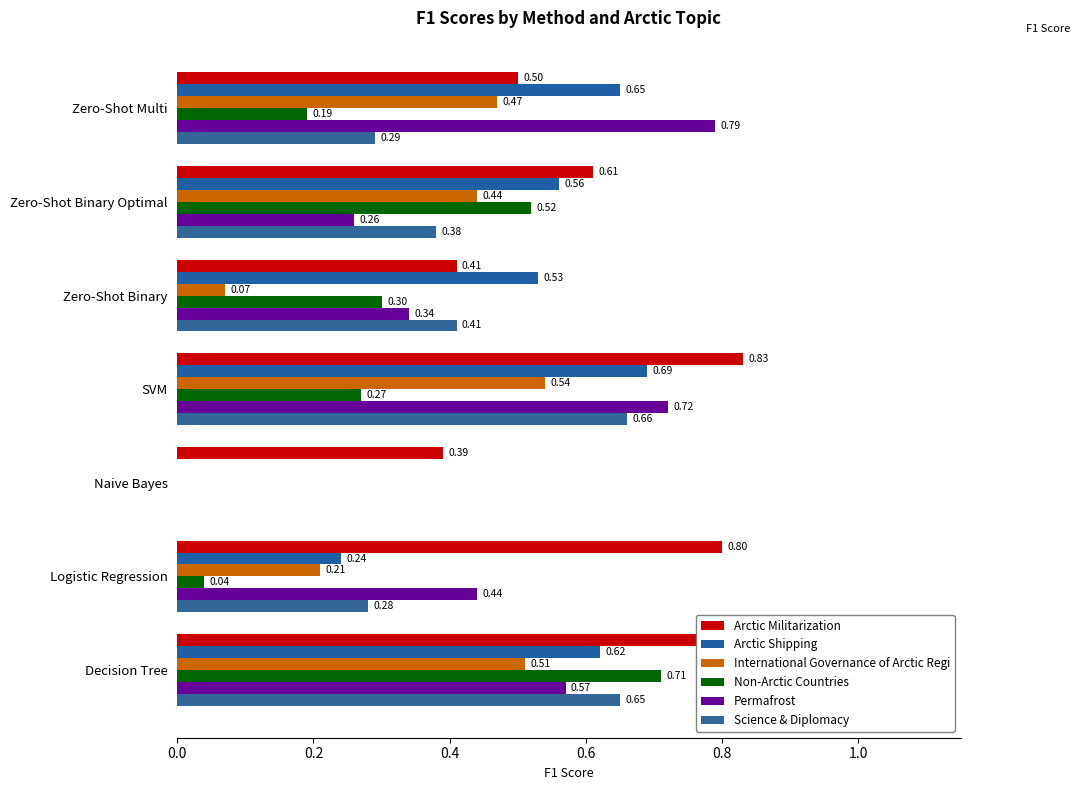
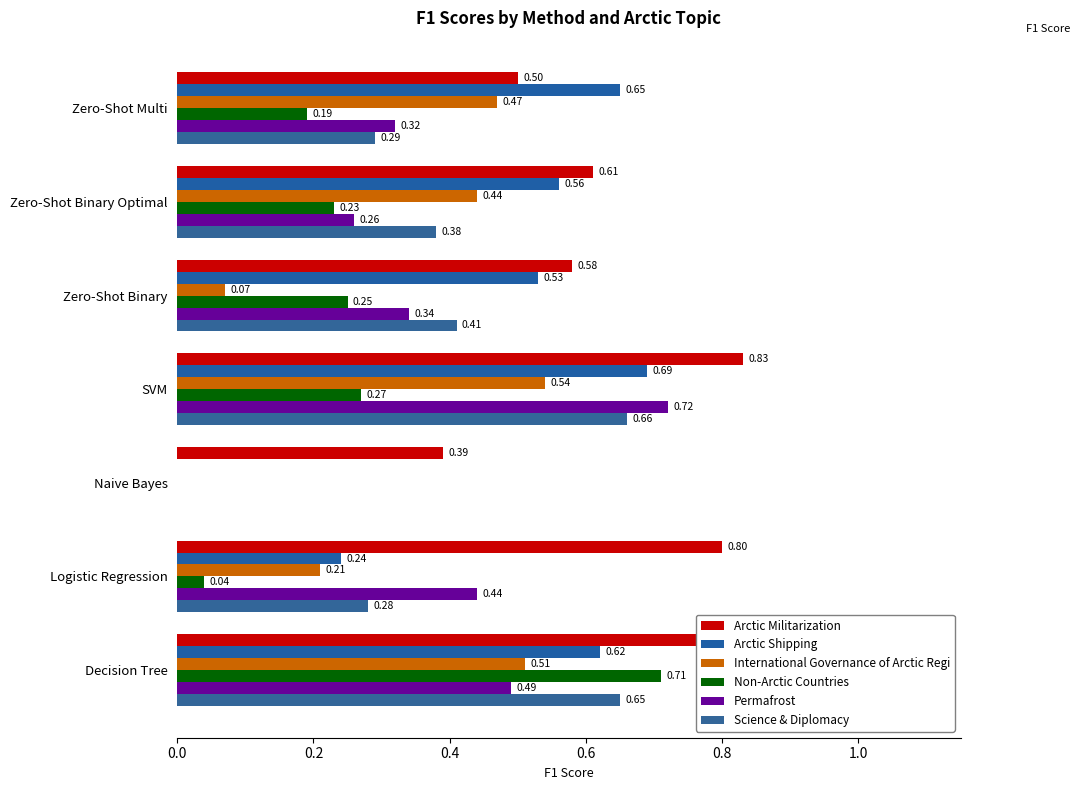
  {
    "Arctic Militarization": {
      "Zero-Shot Multi": 0.50,
      "Zero-Shot Binary Optimal": 0.61,
-     "Zero-Shot Binary": 0.41,
+     "Zero-Shot Binary": 0.58,
      "SVM": 0.83,
      "Naive Bayes": 0.39,
      "Logistic Regression": 0.80
    },
    "International Governance of Arctic Regi": {
      "Zero-Shot Multi": 0.47,
      "Zero-Shot Binary Optimal": 0.44,
      "Zero-Shot Binary": 0.07,
      "SVM": 0.54,
      "Logistic Regression": 0.21,
      "Decision Tree": 0.51
    },
    "Non-Arctic Countries": {
      "Zero-Shot Multi": 0.19,
-     "Zero-Shot Binary Optimal": 0.52,
-     "Zero-Shot Binary": 0.30,
+     "Zero-Shot Binary Optimal": 0.23,
+     "Zero-Shot Binary": 0.25,
      "SVM": 0.27,
      "Logistic Regression": 0.04,
      "Decision Tree": 0.71
    },
    "Permafrost": {
-     "Zero-Shot Multi": 0.79,
+     "Zero-Shot Multi": 0.32,
      "Zero-Shot Binary Optimal": 0.26,
      "Zero-Shot Binary": 0.34,
      "SVM": 0.72,
      "Logistic Regression": 0.44,
-     "Decision Tree": 0.57
+     "Decision Tree": 0.49
    }
  }
